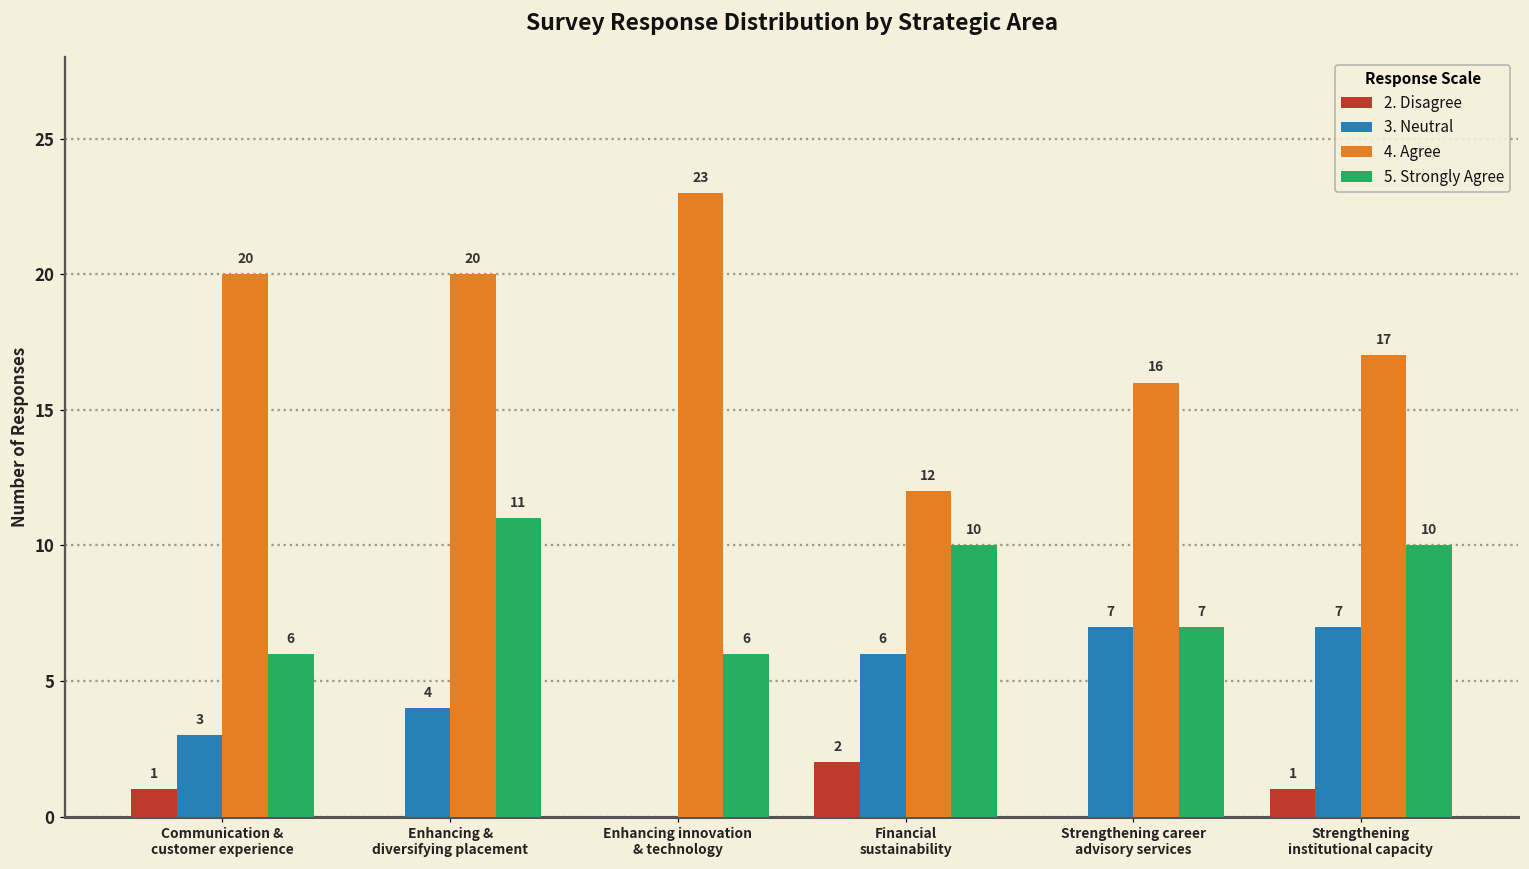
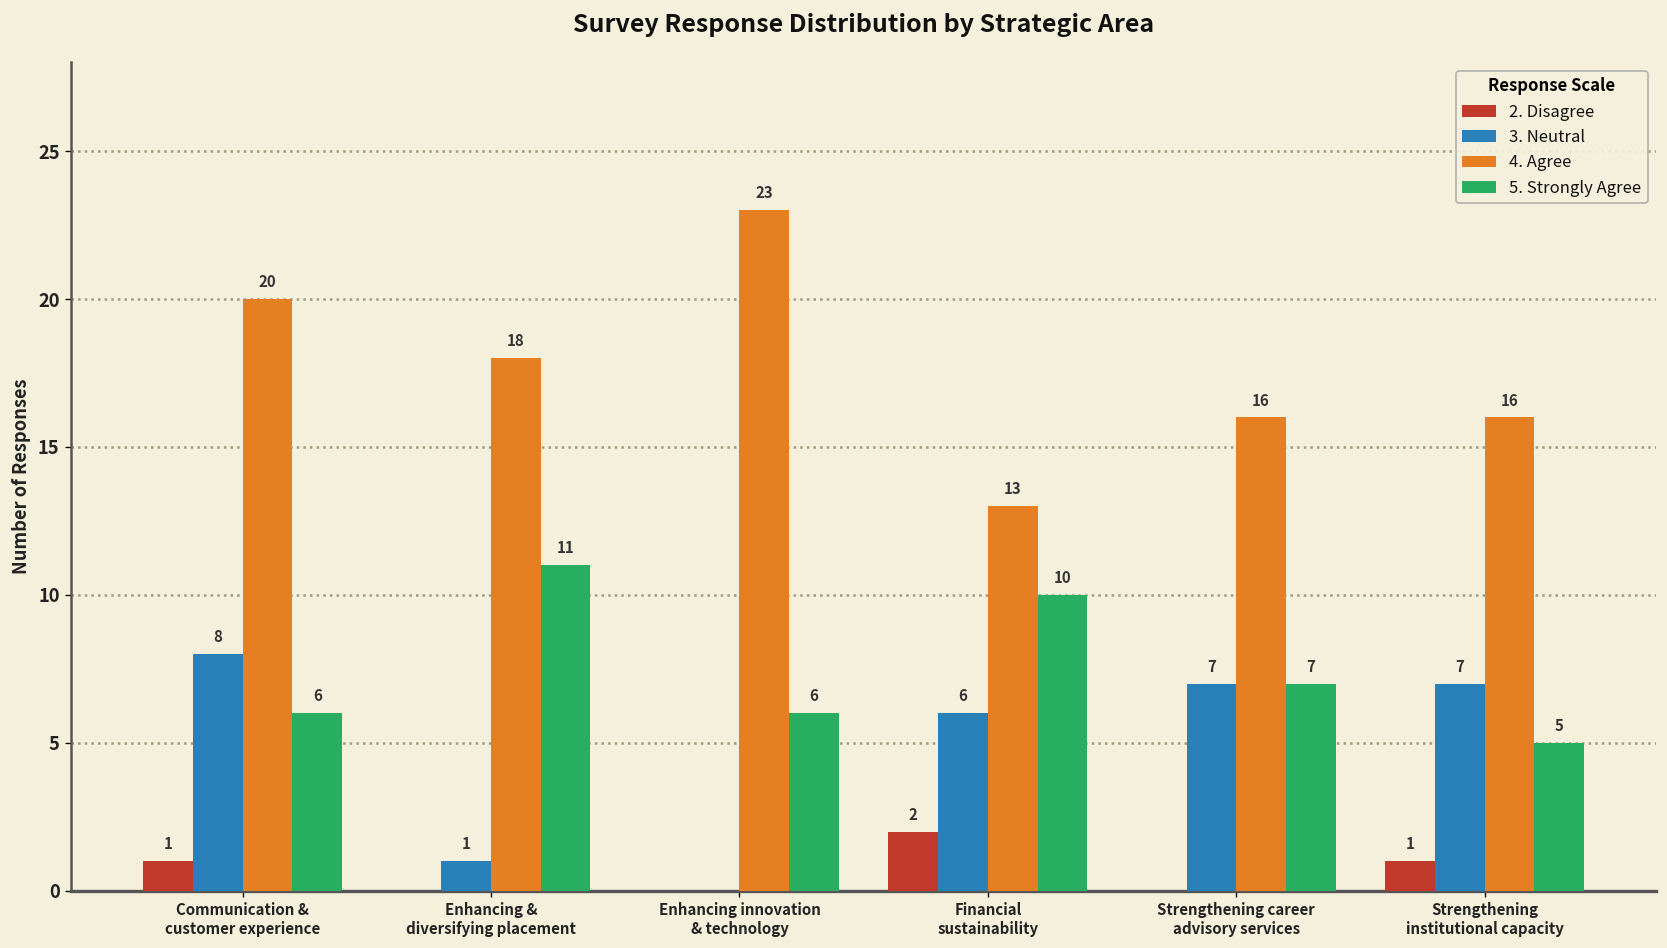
  {
    "2. Disagree": {
      "Communication & customer experience": 1,
      "Financial sustainability": 2,
      "Strengthening institutional capacity": 1
    },
    "3. Neutral": {
-     "Communication & customer experience": 3,
-     "Enhancing & diversifying placement": 4,
+     "Communication & customer experience": 8,
+     "Enhancing & diversifying placement": 1,
      "Financial sustainability": 6,
      "Strengthening career advisory services": 7,
      "Strengthening institutional capacity": 7
    },
    "4. Agree": {
      "Communication & customer experience": 20,
-     "Enhancing & diversifying placement": 20,
+     "Enhancing & diversifying placement": 18,
      "Enhancing innovation & technology": 23,
-     "Financial sustainability": 12,
+     "Financial sustainability": 13,
      "Strengthening career advisory services": 16,
-     "Strengthening institutional capacity": 17
+     "Strengthening institutional capacity": 16
    },
    "5. Strongly Agree": {
      "Communication & customer experience": 6,
      "Enhancing & diversifying placement": 11,
      "Enhancing innovation & technology": 6,
      "Financial sustainability": 10,
      "Strengthening career advisory services": 7,
-     "Strengthening institutional capacity": 10
+     "Strengthening institutional capacity": 5
    }
  }
